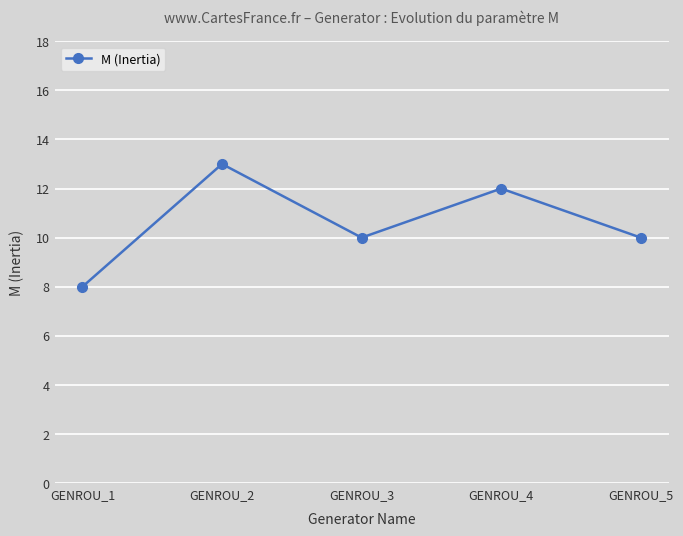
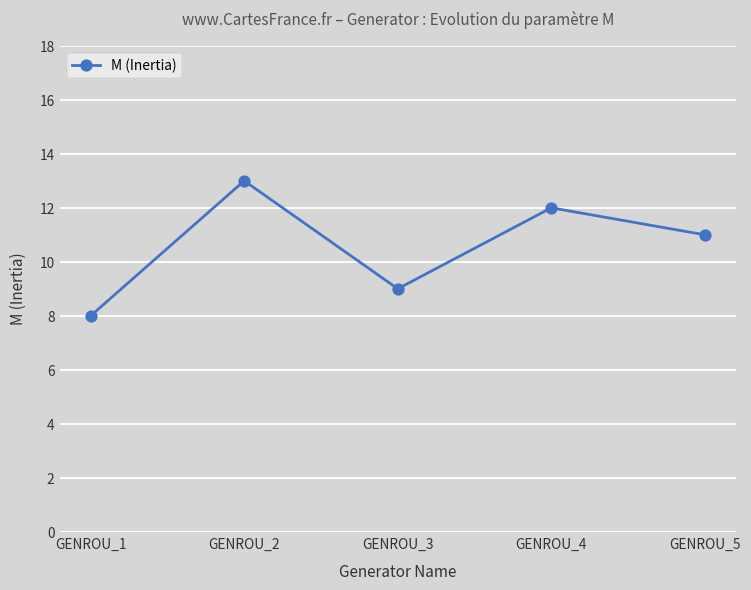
  {
    "GENROU_1": 8,
    "GENROU_2": 13,
-   "GENROU_3": 10,
+   "GENROU_3": 9,
    "GENROU_4": 12,
-   "GENROU_5": 10
+   "GENROU_5": 11
  }
